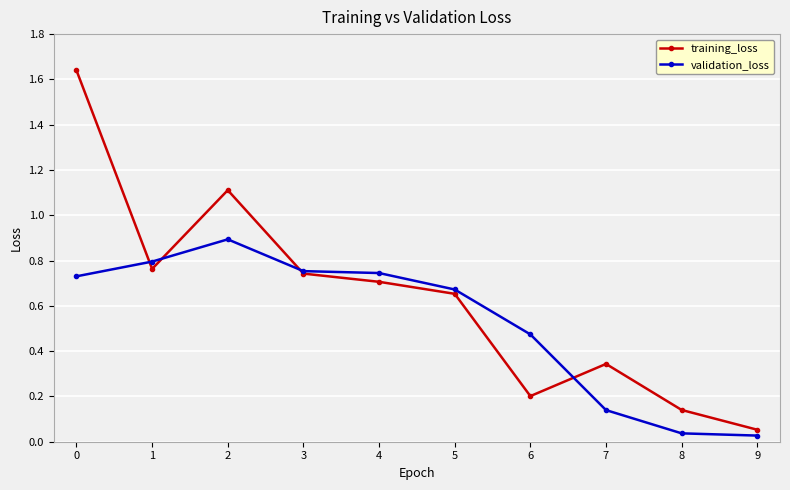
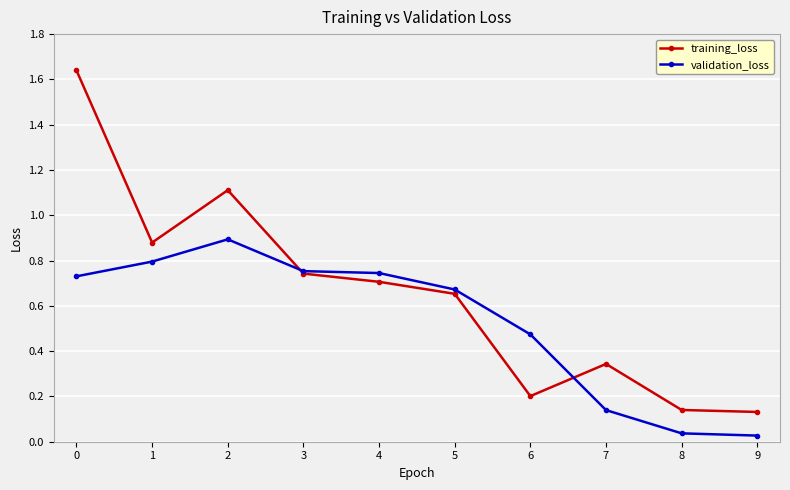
  {
    "training_loss": {
      "0": 1.64,
-     "1": 0.76,
+     "1": 0.88,
      "2": 1.11,
      "4": 0.71,
      "5": 0.65,
      "6": 0.20,
      "7": 0.34,
      "8": 0.14,
-     "9": 0.05
+     "9": 0.13
    },
    "validation_loss": {
      "0": 0.73,
      "1": 0.80,
      "2": 0.89,
      "4": 0.74,
      "5": 0.67,
      "6": 0.47,
      "7": 0.14,
      "8": 0.04,
      "9": 0.03
    }
  }
